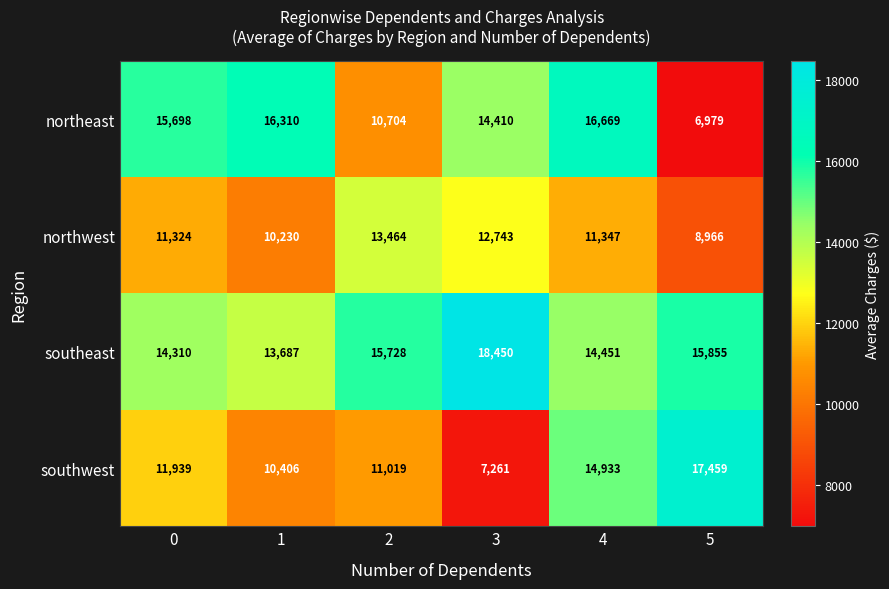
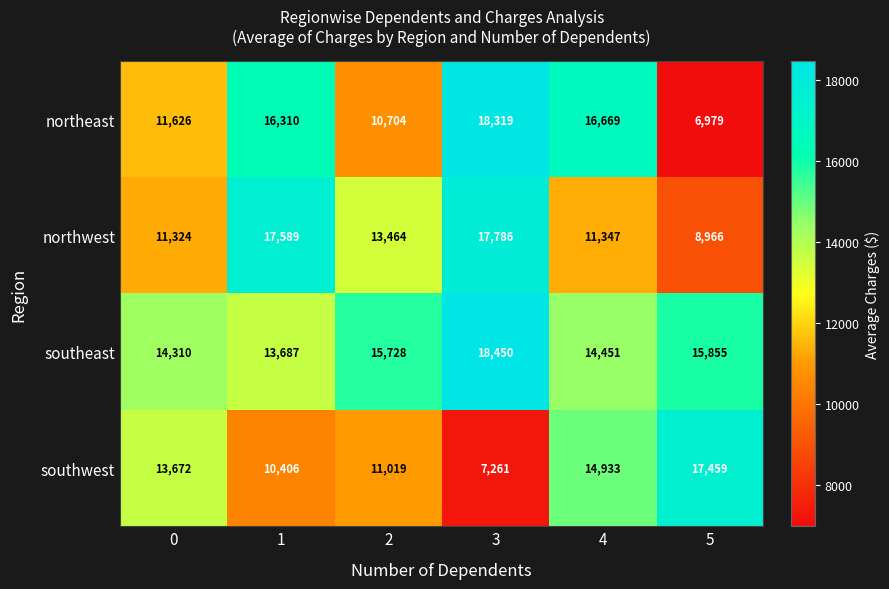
  {
    "northeast": {
-     "0": "15,698",
+     "0": "11,626",
      "1": "16,310",
      "2": "10,704",
-     "3": "14,410",
+     "3": "18,319",
      "4": "16,669",
      "5": "6,979"
    },
    "northwest": {
      "0": "11,324",
-     "1": "10,230",
+     "1": "17,589",
      "2": "13,464",
-     "3": "12,743",
+     "3": "17,786",
      "4": "11,347",
      "5": "8,966"
    },
    "southeast": {
      "0": "14,310",
      "1": "13,687",
      "2": "15,728",
      "3": "18,450",
      "4": "14,451",
      "5": "15,855"
    },
    "southwest": {
-     "0": "11,939",
+     "0": "13,672",
      "1": "10,406",
      "2": "11,019",
      "3": "7,261",
      "4": "14,933",
      "5": "17,459"
    }
  }
